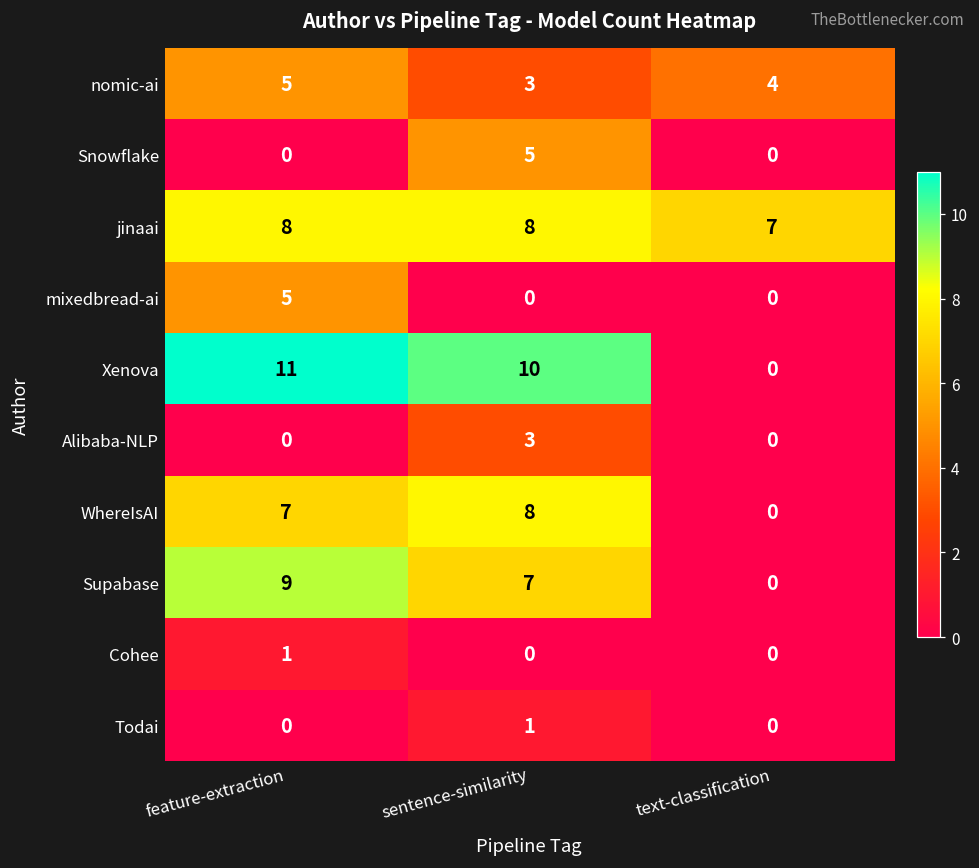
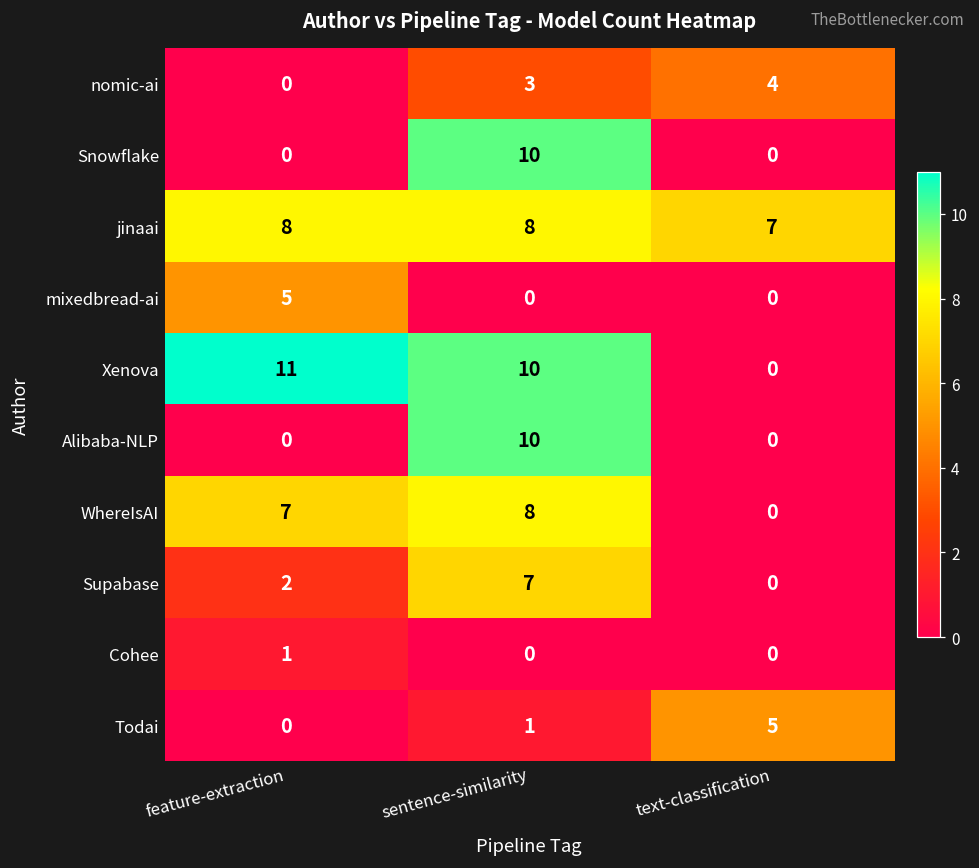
  {
    "nomic-ai": {
-     "feature-extraction": 5,
+     "feature-extraction": 0,
      "sentence-similarity": 3,
      "text-classification": 4
    },
    "Snowflake": {
      "feature-extraction": 0,
-     "sentence-similarity": 5,
+     "sentence-similarity": 10,
      "text-classification": 0
    },
    "jinaai": {
      "feature-extraction": 8,
      "sentence-similarity": 8,
      "text-classification": 7
    },
    "mixedbread-ai": {
      "feature-extraction": 5,
      "sentence-similarity": 0,
      "text-classification": 0
    },
    "Xenova": {
      "feature-extraction": 11,
      "sentence-similarity": 10,
      "text-classification": 0
    },
    "Alibaba-NLP": {
      "feature-extraction": 0,
-     "sentence-similarity": 3,
+     "sentence-similarity": 10,
      "text-classification": 0
    },
    "WhereIsAI": {
      "feature-extraction": 7,
      "sentence-similarity": 8,
      "text-classification": 0
    },
    "Supabase": {
-     "feature-extraction": 9,
+     "feature-extraction": 2,
      "sentence-similarity": 7,
      "text-classification": 0
    },
    "Cohee": {
      "feature-extraction": 1,
      "sentence-similarity": 0,
      "text-classification": 0
    },
    "Todai": {
      "feature-extraction": 0,
      "sentence-similarity": 1,
-     "text-classification": 0
+     "text-classification": 5
    }
  }
